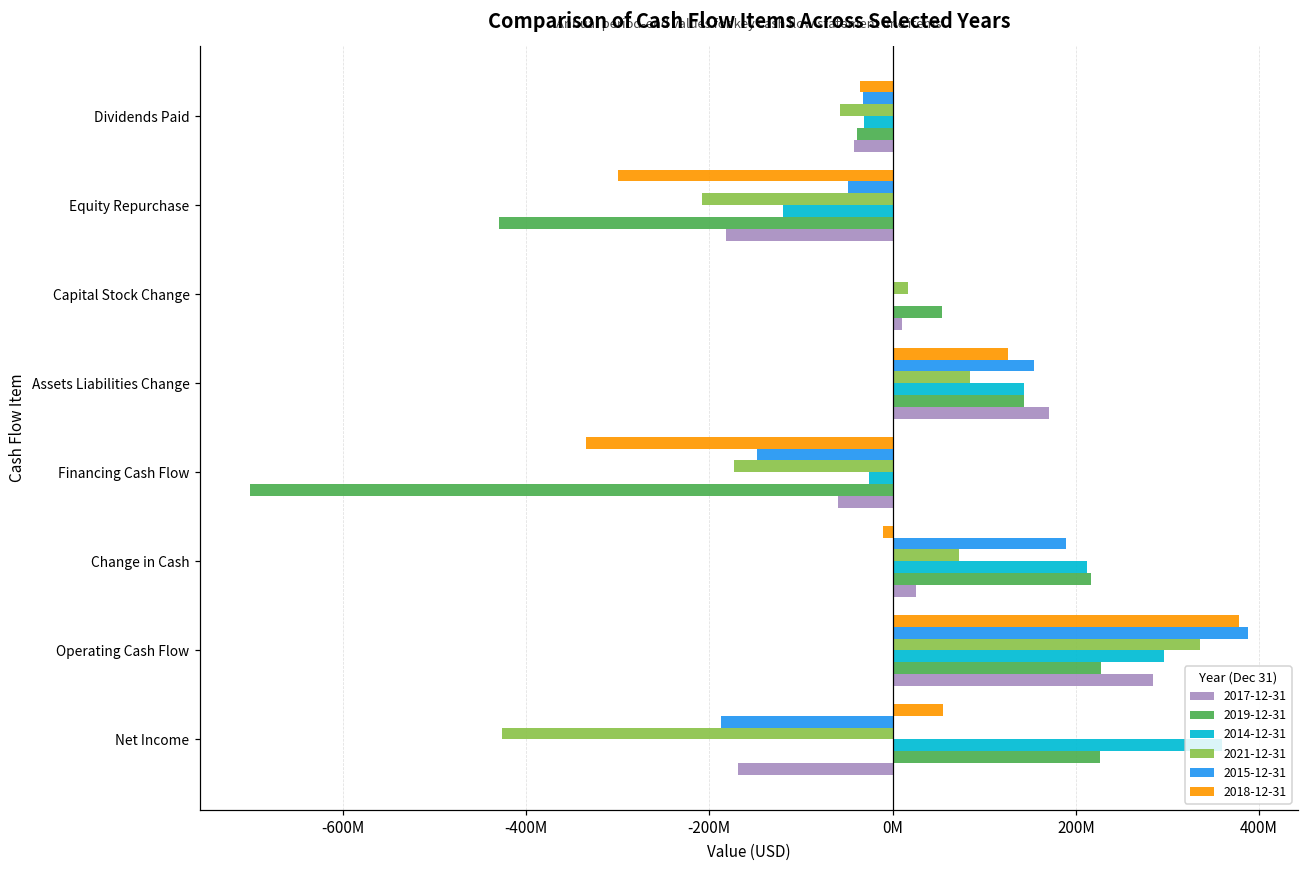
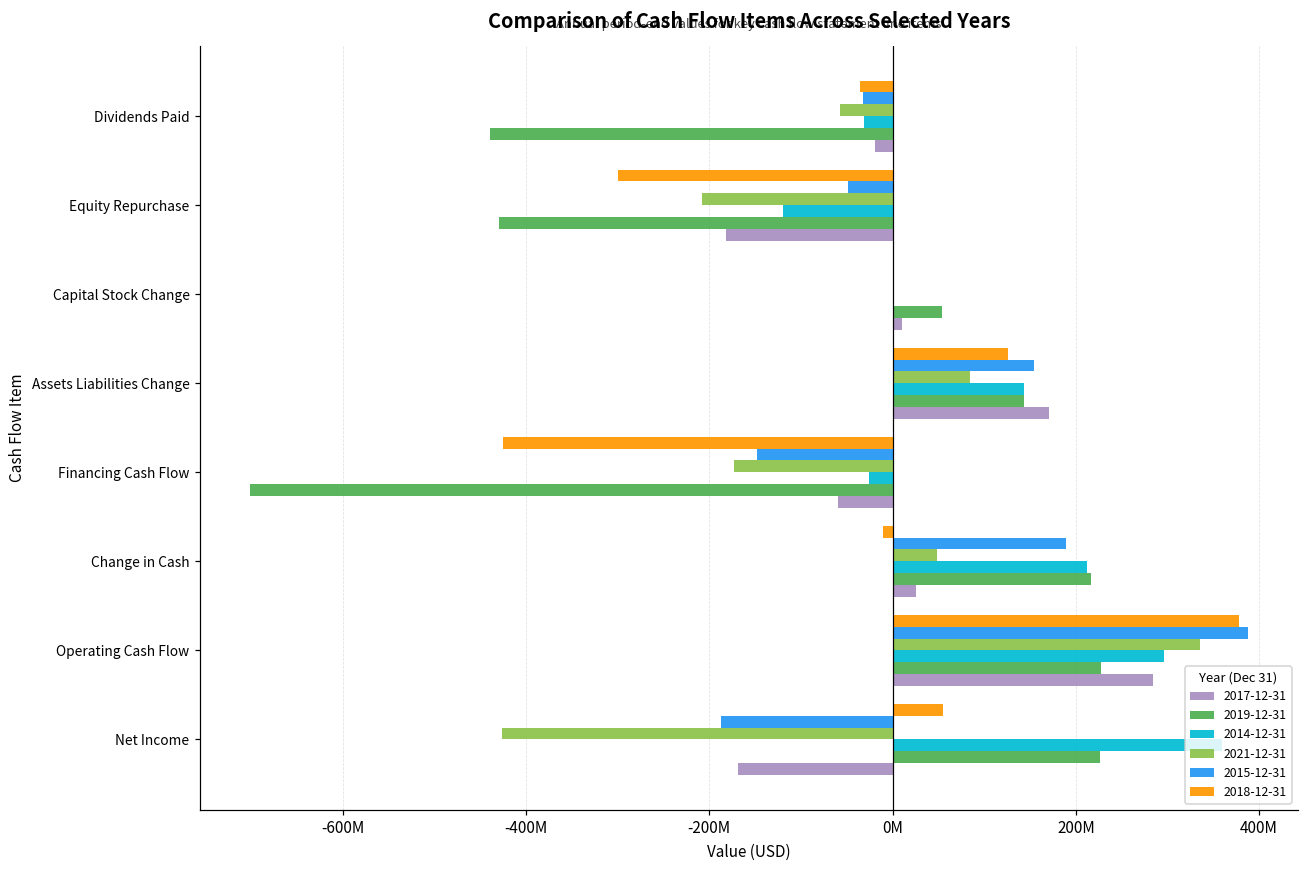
  {
    "2017-12-31": {
-     "Dividends Paid": -40000000,
+     "Dividends Paid": -20000000,
      "Equity Repurchase": -180000000,
      "Capital Stock Change": 10000000,
      "Assets Liabilities Change": 170000000,
      "Financing Cash Flow": -60000000,
      "Change in Cash": 30000000,
      "Operating Cash Flow": 280000000,
      "Net Income": -170000000
    },
    "2019-12-31": {
-     "Dividends Paid": -40000000,
+     "Dividends Paid": -440000000,
      "Equity Repurchase": -430000000,
      "Capital Stock Change": 50000000,
      "Assets Liabilities Change": 140000000,
      "Financing Cash Flow": -700000000,
      "Change in Cash": 220000000,
      "Operating Cash Flow": 230000000,
      "Net Income": 230000000
    },
    "2021-12-31": {
      "Dividends Paid": -60000000,
      "Equity Repurchase": -210000000,
-     "Capital Stock Change": 20000000,
+     "Capital Stock Change": 0,
      "Assets Liabilities Change": 90000000,
      "Financing Cash Flow": -170000000,
-     "Change in Cash": 70000000,
+     "Change in Cash": 50000000,
      "Operating Cash Flow": 340000000,
      "Net Income": -430000000
    },
    "2018-12-31": {
      "Dividends Paid": -40000000,
      "Equity Repurchase": -300000000,
      "Capital Stock Change": 0,
      "Assets Liabilities Change": 130000000,
-     "Financing Cash Flow": -330000000,
+     "Financing Cash Flow": -420000000,
      "Change in Cash": -10000000,
      "Operating Cash Flow": 380000000,
      "Net Income": 60000000
    }
  }
